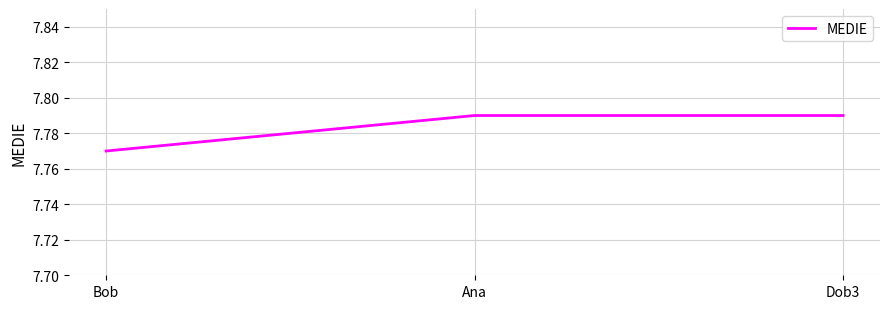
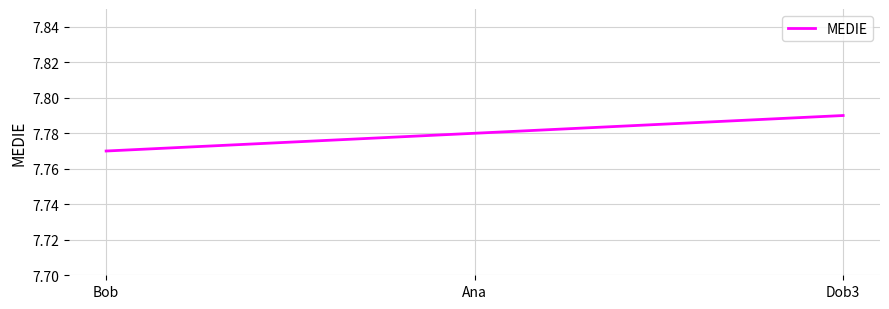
  {
    "Bob": 7.77,
-   "Ana": 7.79,
+   "Ana": 7.78,
    "Dob3": 7.79
  }
